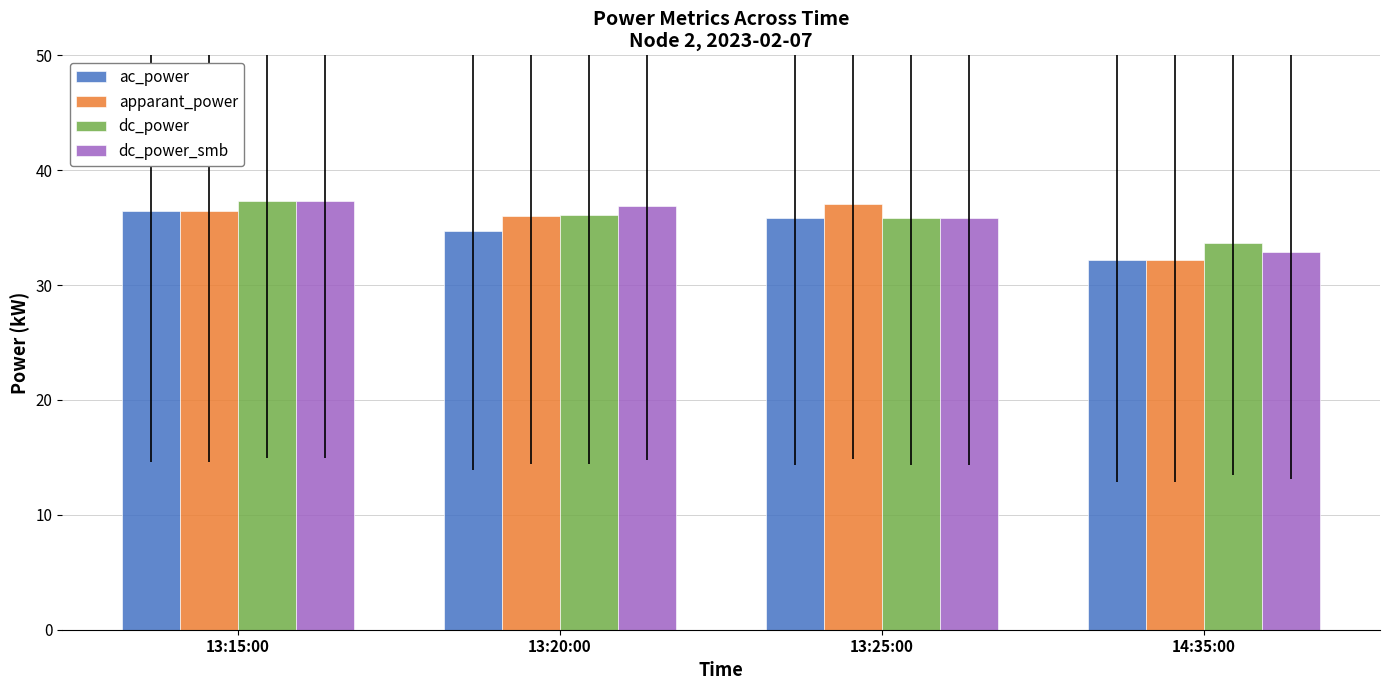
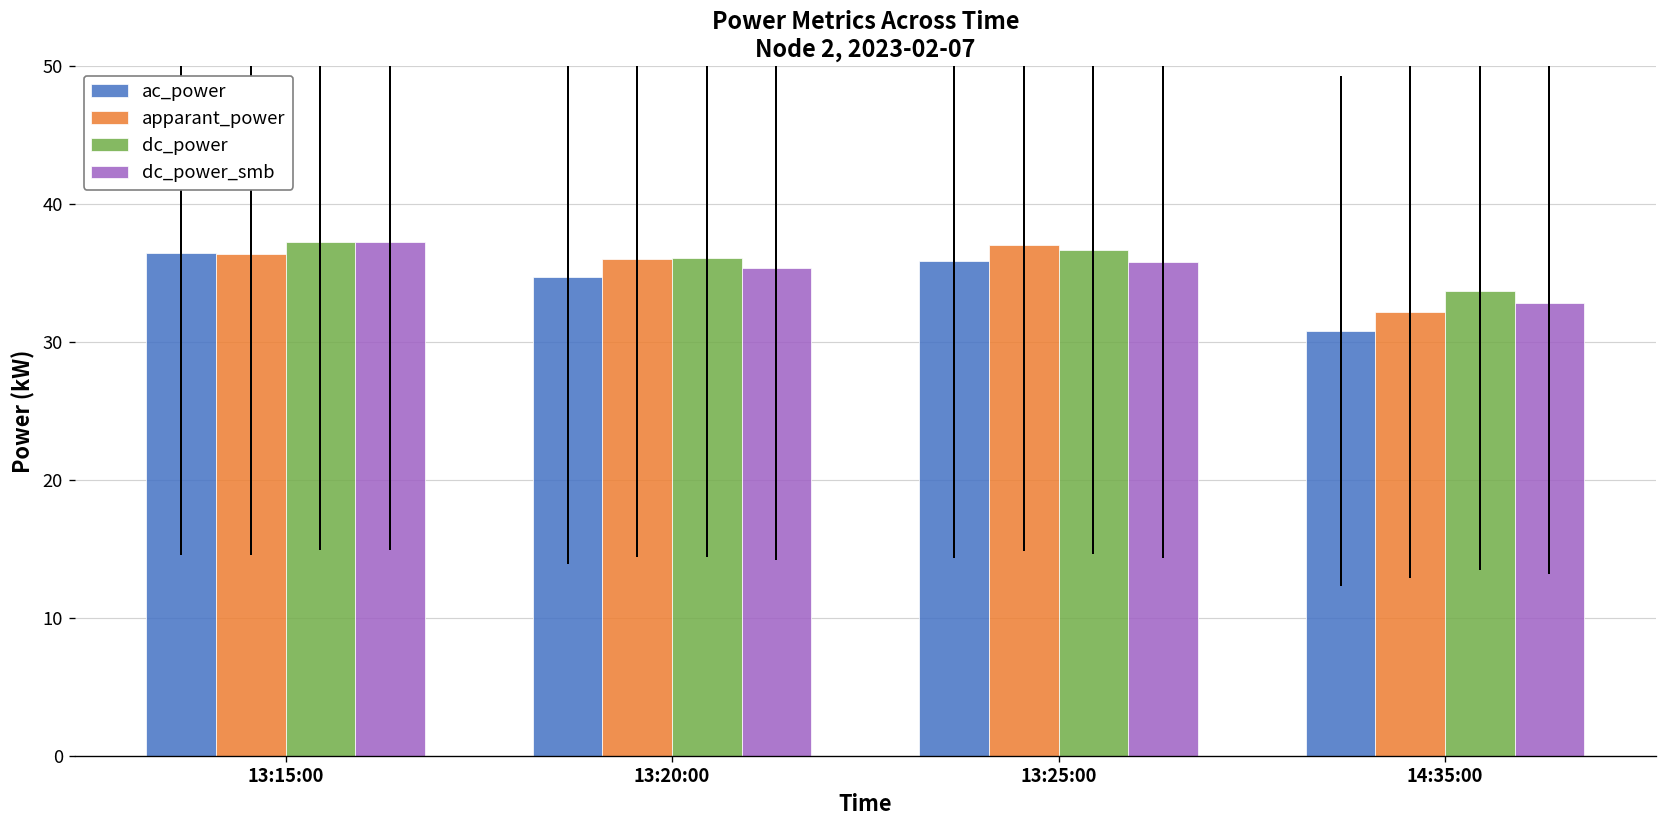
  {
    "ac_power": {
      "13:15:00": 36.4,
      "13:20:00": 34.7,
      "13:25:00": 35.9,
-     "14:35:00": 32.2
+     "14:35:00": 30.8
    },
    "apparant_power": {
      "13:15:00": 36.4,
      "13:20:00": 36.1,
      "13:25:00": 37.1,
      "14:35:00": 32.2
    },
    "dc_power": {
      "13:15:00": 37.3,
      "13:20:00": 36.1,
-     "13:25:00": 35.9,
+     "13:25:00": 36.7,
      "14:35:00": 33.7
    },
    "dc_power_smb": {
      "13:15:00": 37.3,
-     "13:20:00": 36.9,
+     "13:20:00": 35.4,
      "13:25:00": 35.8,
      "14:35:00": 32.9
    }
  }
